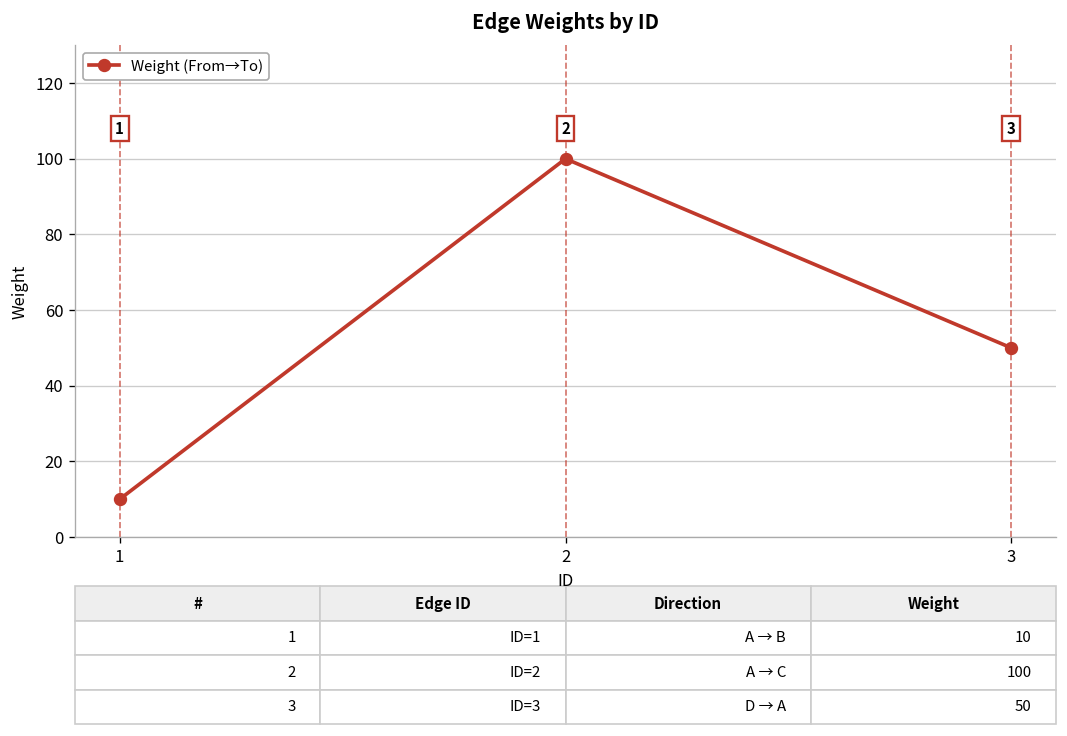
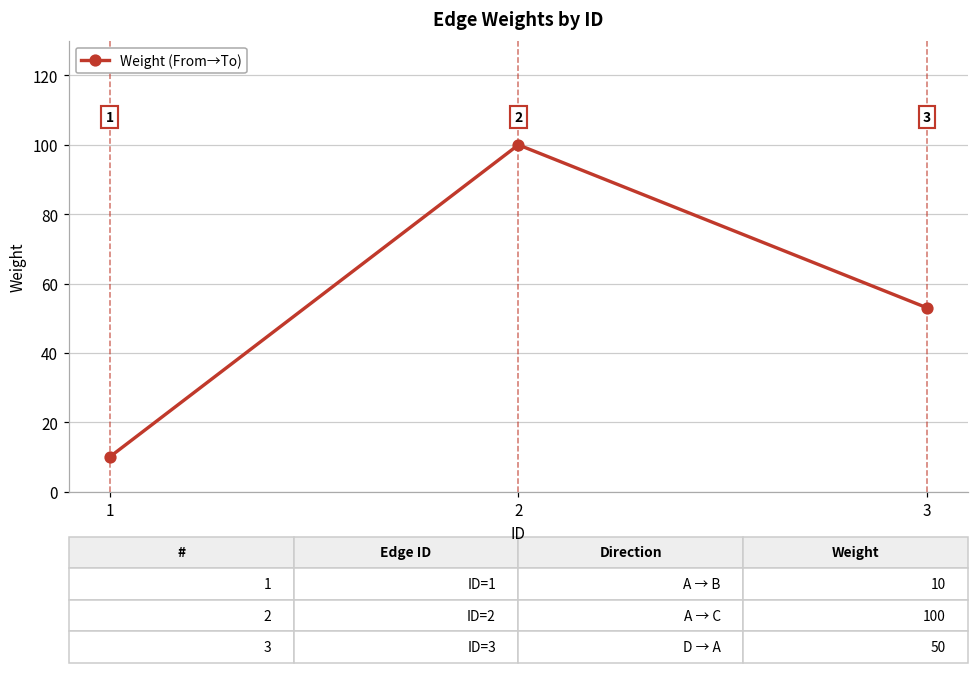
  {
    "1": 10,
-   "3": 50
+   "3": 53
  }
